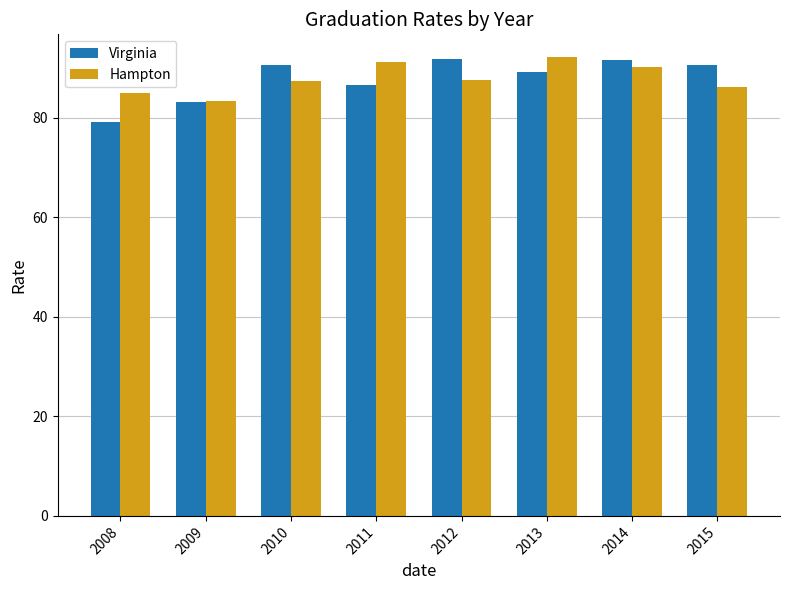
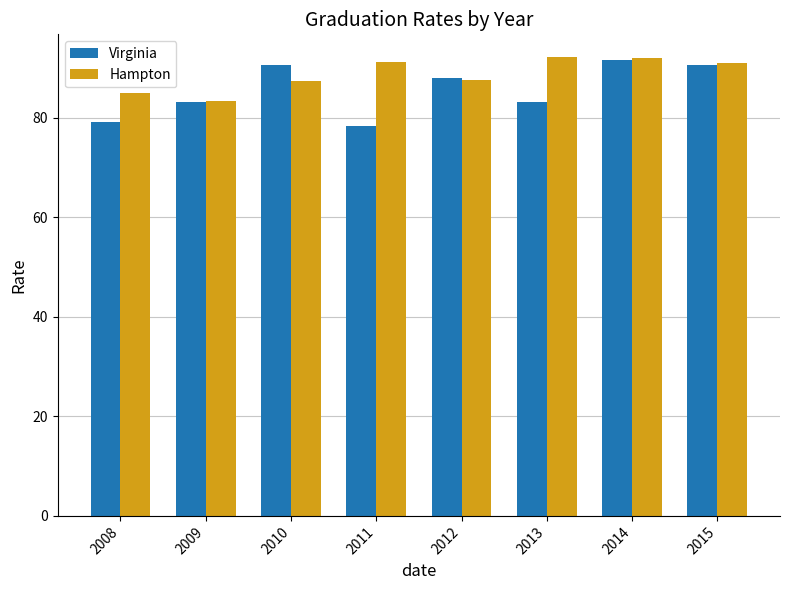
  {
    "Virginia": {
      "2008": 79,
      "2009": 83,
      "2010": 91,
-     "2011": 87,
-     "2012": 92,
-     "2013": 89,
+     "2011": 78,
+     "2012": 88,
+     "2013": 83,
      "2014": 92,
      "2015": 91
    },
    "Hampton": {
      "2008": 85,
      "2009": 83,
      "2010": 87,
      "2011": 91,
      "2012": 88,
      "2013": 92,
-     "2014": 90,
-     "2015": 86
+     "2014": 92,
+     "2015": 91
    }
  }
